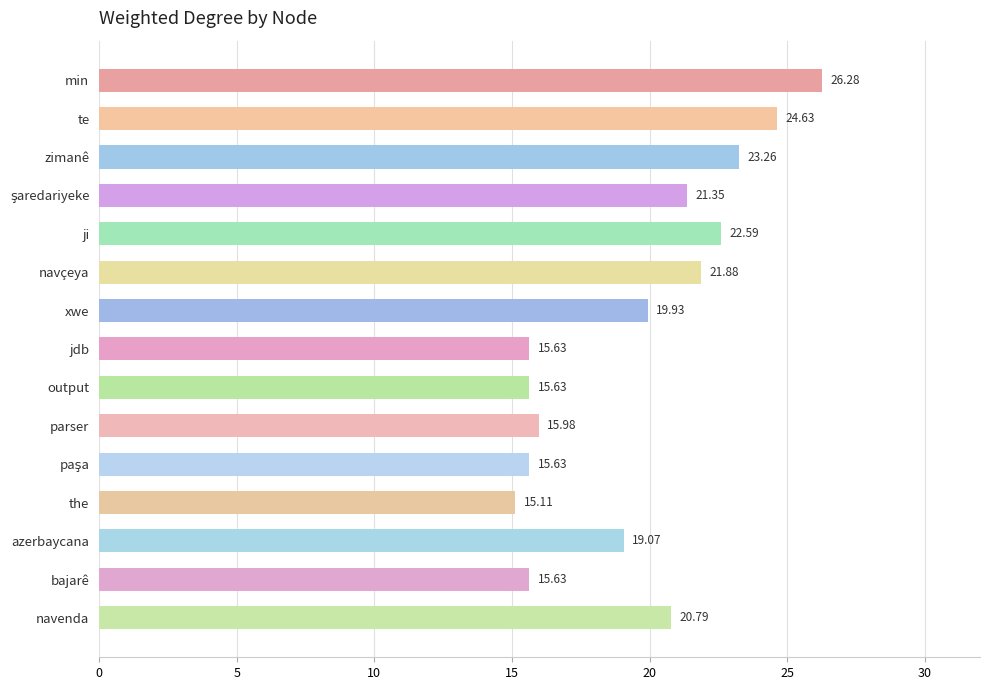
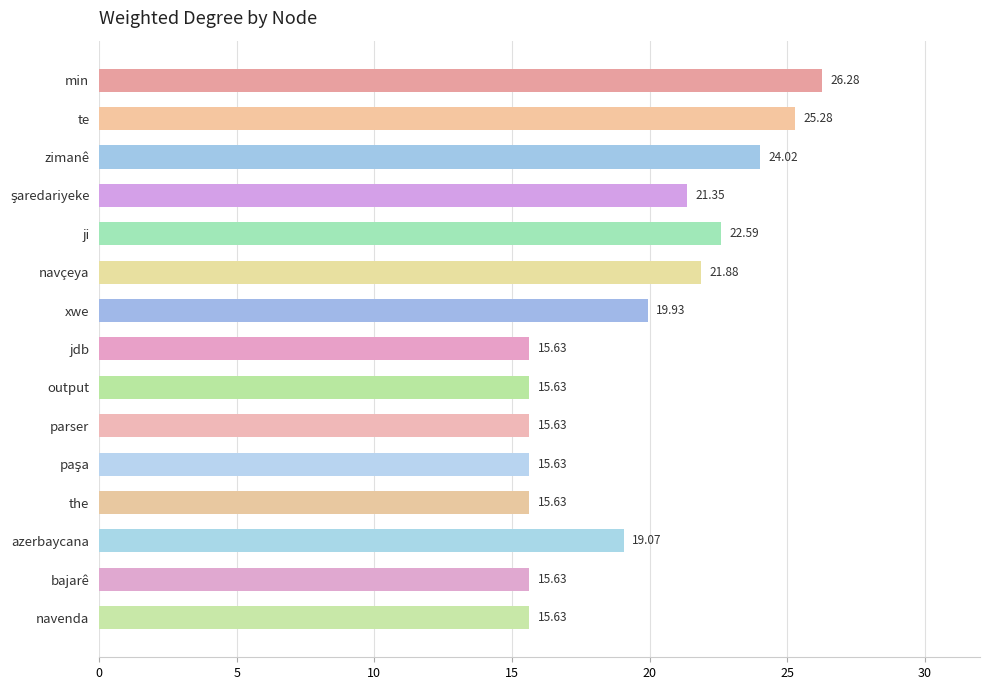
  {
    "min": 26.28,
-   "te": 24.63,
-   "zimanê": 23.26,
+   "te": 25.28,
+   "zimanê": 24.02,
    "şaredariyeke": 21.35,
    "ji": 22.59,
    "navçeya": 21.88,
    "xwe": 19.93,
    "jdb": 15.63,
    "output": 15.63,
-   "parser": 15.98,
+   "parser": 15.63,
    "paşa": 15.63,
-   "the": 15.11,
+   "the": 15.63,
    "azerbaycana": 19.07,
    "bajarê": 15.63,
-   "navenda": 20.79
+   "navenda": 15.63
  }
